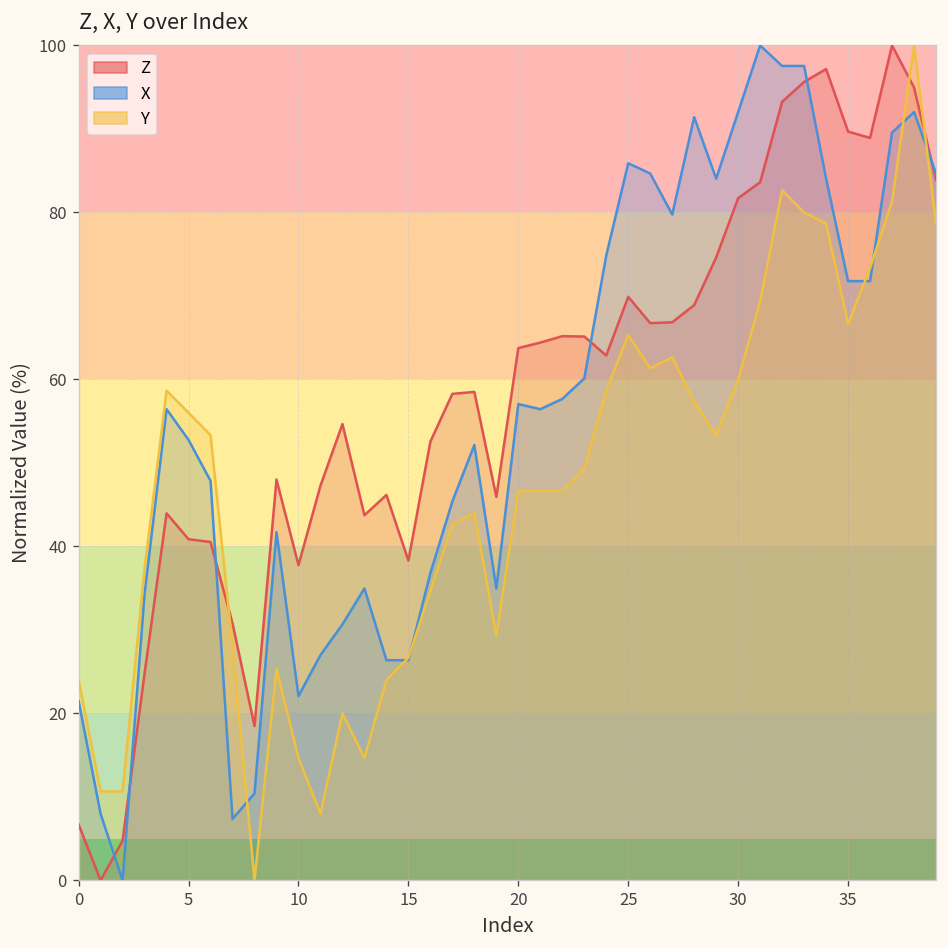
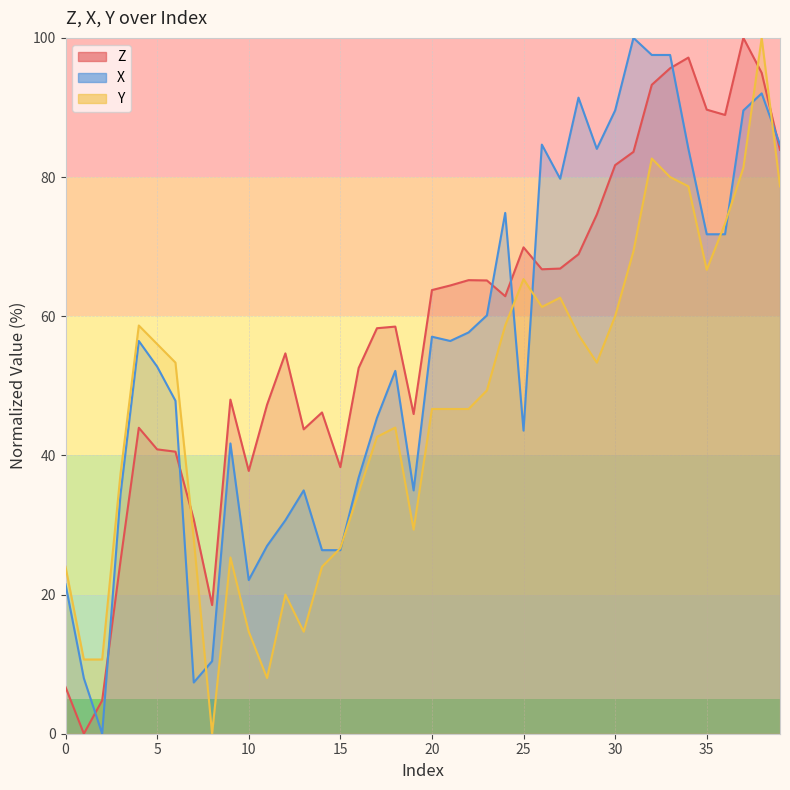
  {
    "X": {
      "0": 21,
      "5": 53,
      "10": 22,
      "20": 57,
-     "25": 86,
-     "30": 92,
+     "25": 44,
+     "30": 90,
      "35": 72
    }
  }
